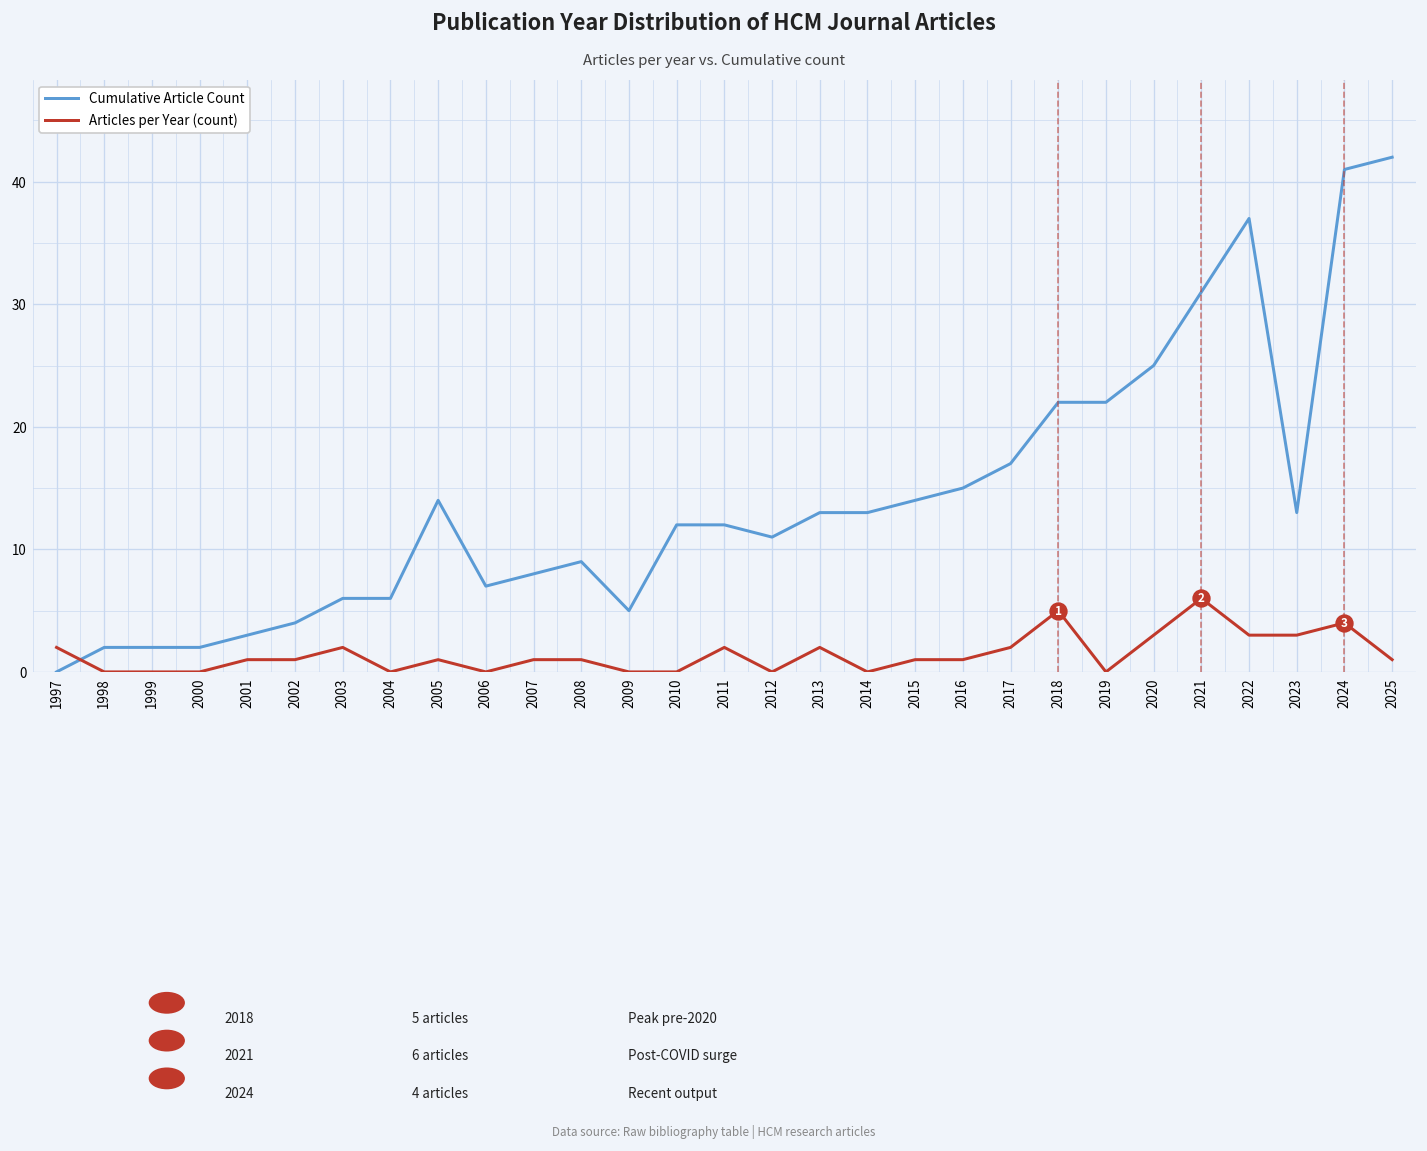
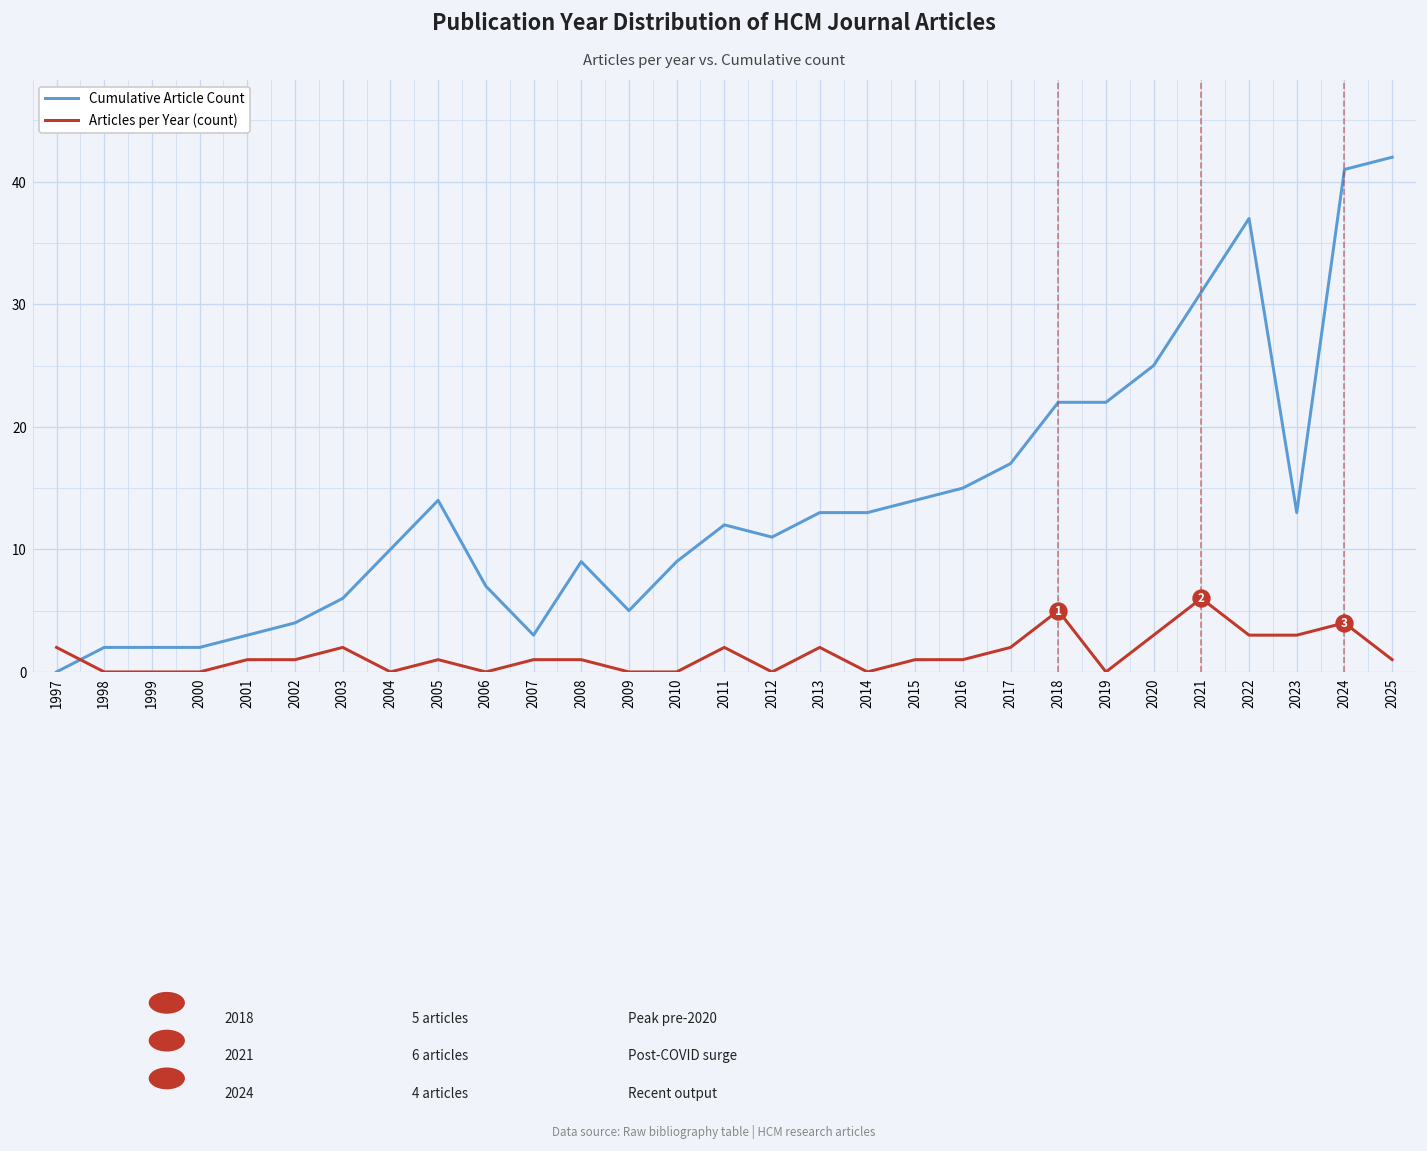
  {
    "Cumulative Article Count": {
      "1997": 0,
      "1998": 2,
      "1999": 2,
      "2000": 2,
      "2001": 3,
      "2002": 4,
      "2003": 6,
-     "2004": 6,
+     "2004": 10,
      "2005": 14,
      "2006": 7,
-     "2007": 8,
+     "2007": 3,
      "2008": 9,
      "2009": 5,
-     "2010": 12,
+     "2010": 9,
      "2011": 12,
      "2012": 11,
      "2013": 13,
      "2014": 13,
      "2015": 14,
      "2016": 15,
      "2017": 17,
      "2018": 22,
      "2019": 22,
      "2020": 25,
      "2021": 31,
      "2022": 37,
      "2023": 13,
      "2024": 41,
      "2025": 42
    }
  }
